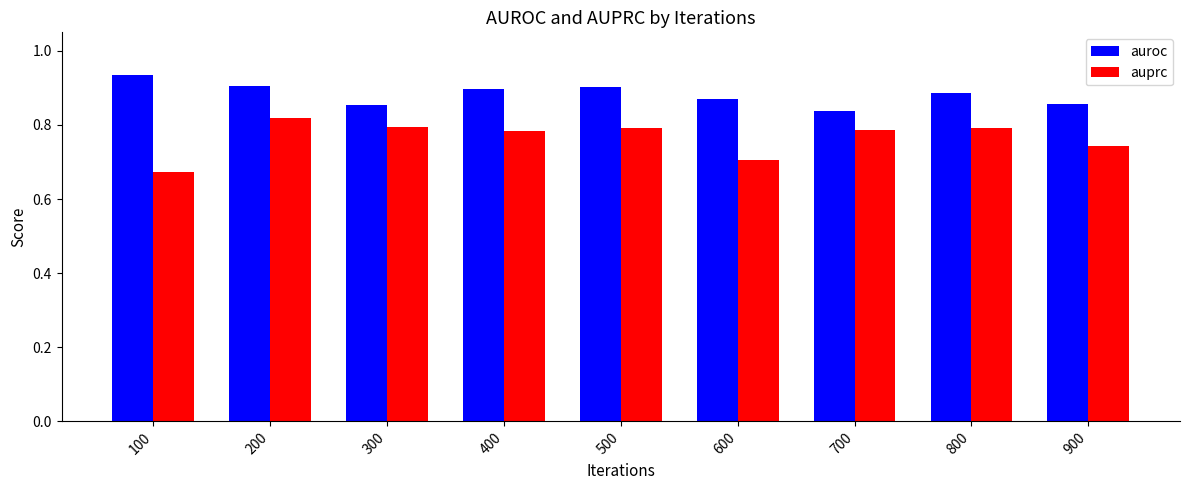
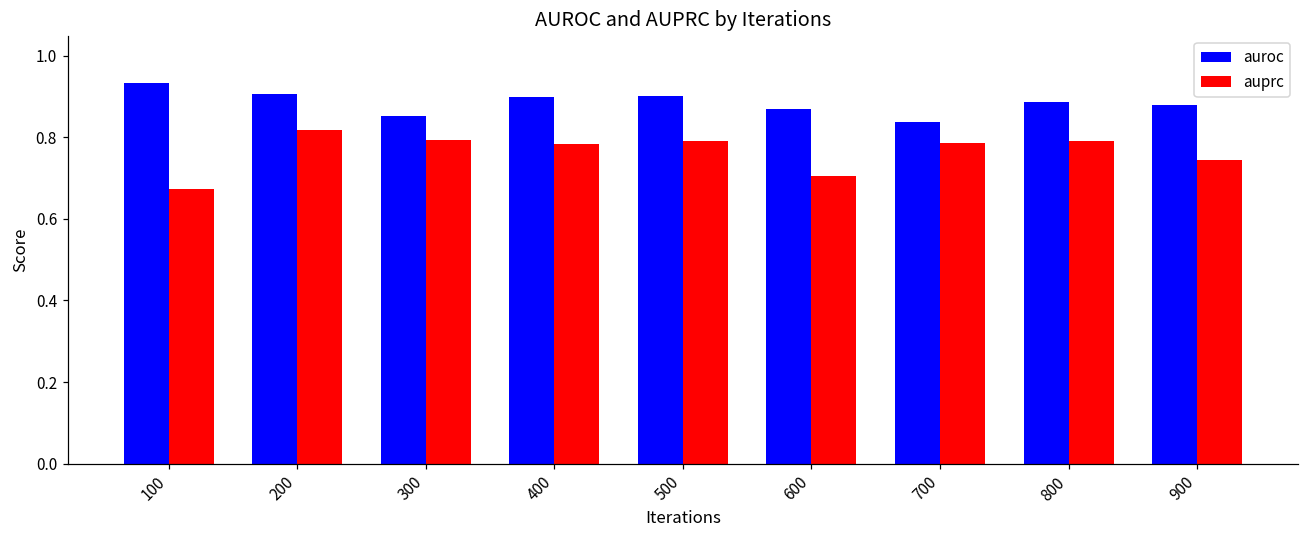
  {
    "auroc": {
      "100": 0.93,
      "200": 0.91,
      "300": 0.85,
      "400": 0.90,
      "500": 0.90,
      "600": 0.87,
      "700": 0.84,
      "800": 0.89,
-     "900": 0.86
+     "900": 0.88
    },
    "auprc": {
      "100": 0.67,
      "200": 0.82,
      "300": 0.79,
      "400": 0.78,
      "500": 0.79,
      "600": 0.71,
      "700": 0.79,
      "800": 0.79,
      "900": 0.74
    }
  }
